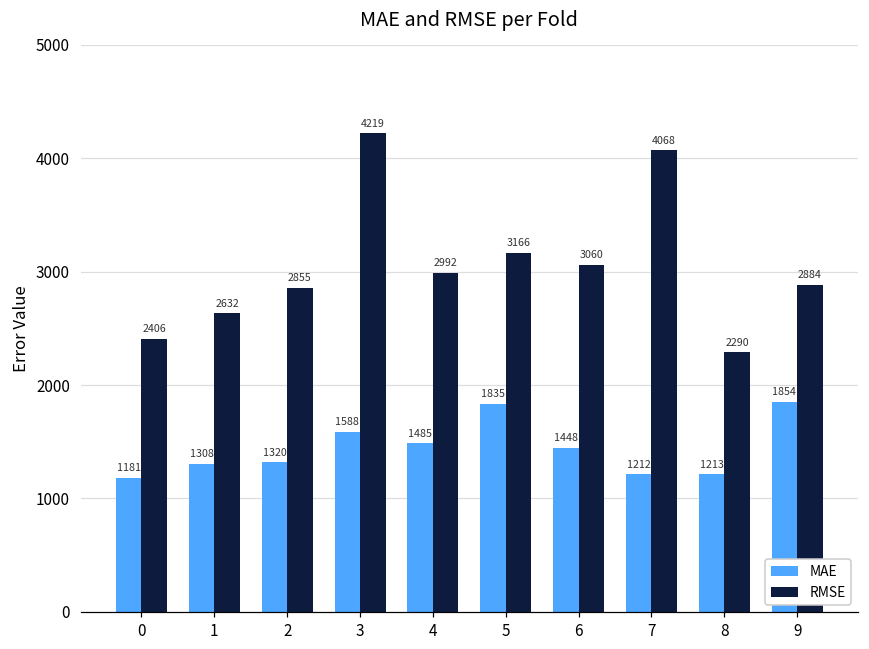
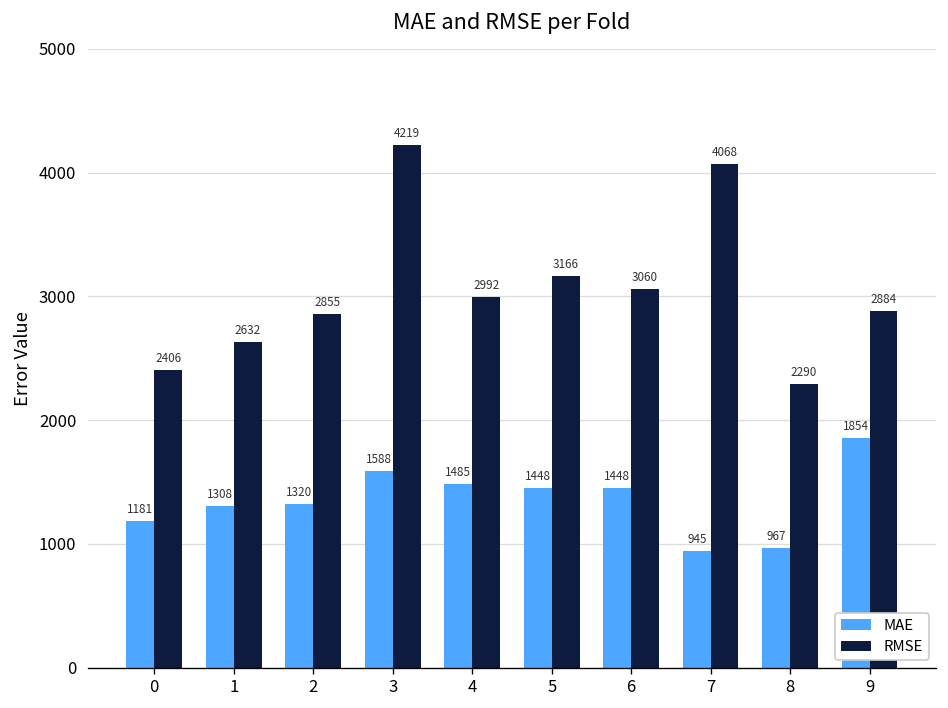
  {
    "MAE": {
      "0": 1181,
      "1": 1308,
      "2": 1320,
      "3": 1588,
      "4": 1485,
-     "5": 1835,
+     "5": 1448,
      "6": 1448,
-     "7": 1212,
-     "8": 1213,
+     "7": 945,
+     "8": 967,
      "9": 1854
    },
    "RMSE": {
      "0": 2406,
      "1": 2632,
      "2": 2855,
      "3": 4219,
      "4": 2992,
      "5": 3166,
      "6": 3060,
      "7": 4068,
      "8": 2290,
      "9": 2884
    }
  }
